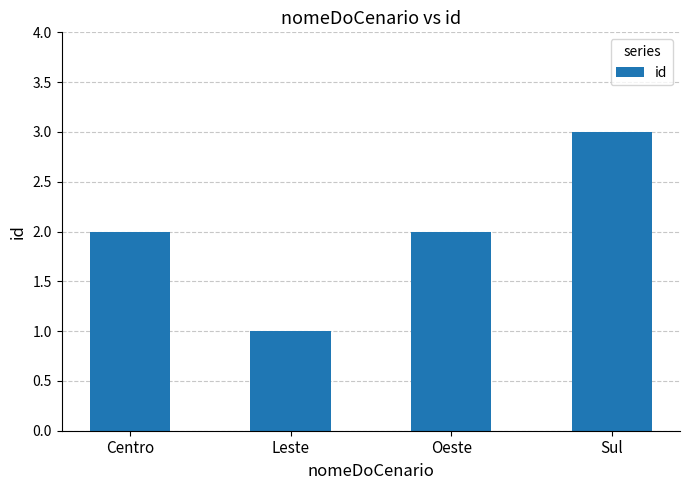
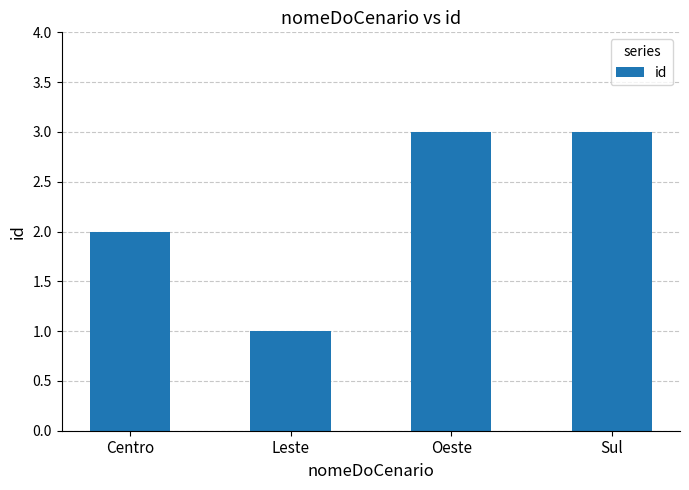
  {
    "Centro": 2,
    "Leste": 1,
-   "Oeste": 2,
+   "Oeste": 3,
    "Sul": 3
  }
